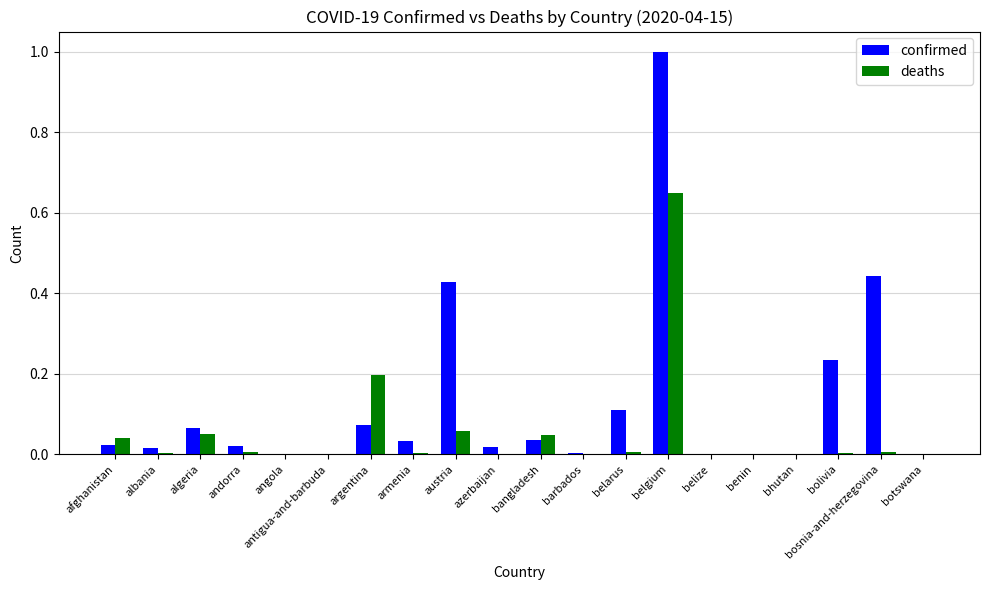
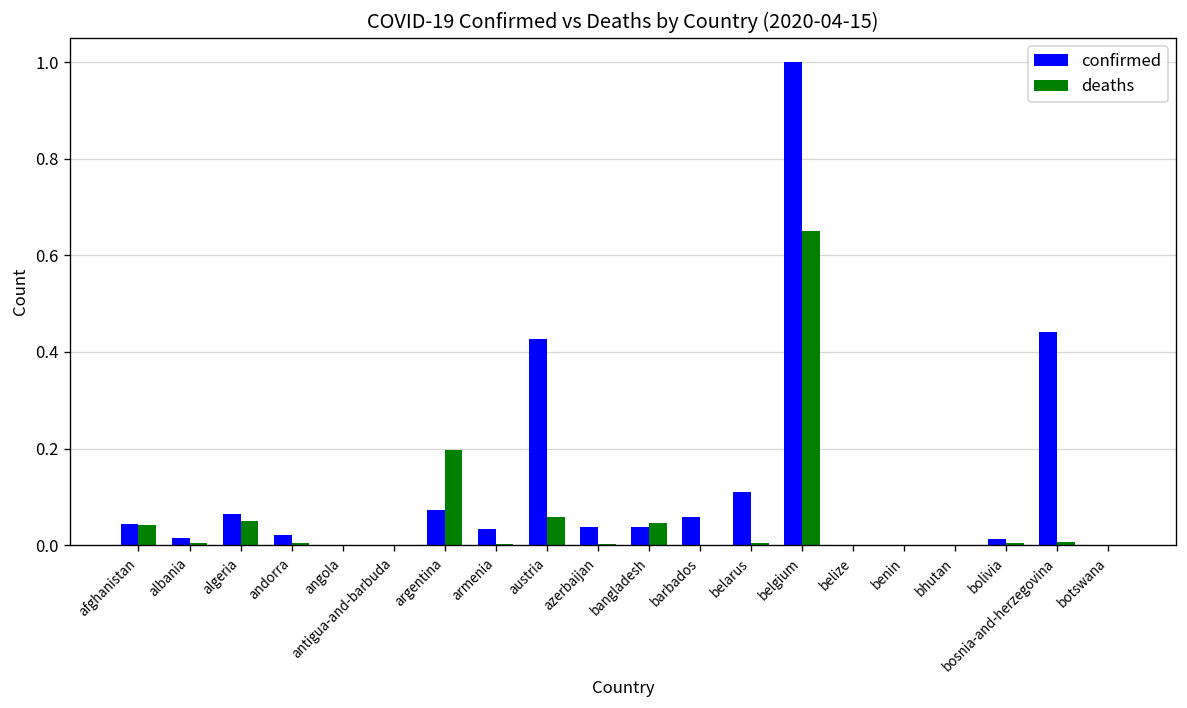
  {
    "confirmed": {
-     "afghanistan": 0.02,
+     "afghanistan": 0.04,
      "albania": 0.01,
      "algeria": 0.06,
      "andorra": 0.02,
      "argentina": 0.07,
      "armenia": 0.03,
      "austria": 0.43,
-     "azerbaijan": 0.02,
+     "azerbaijan": 0.04,
      "bangladesh": 0.04,
-     "barbados": 0.00,
+     "barbados": 0.06,
      "belarus": 0.11,
      "belgium": 1.00,
-     "bolivia": 0.23,
+     "bolivia": 0.01,
      "bosnia-and-herzegovina": 0.44
    },
    "deaths": {
      "afghanistan": 0.04,
      "algeria": 0.05,
      "argentina": 0.20,
      "austria": 0.06,
      "bangladesh": 0.05,
      "belgium": 0.65,
      "bhutan": 0.00
    }
  }
